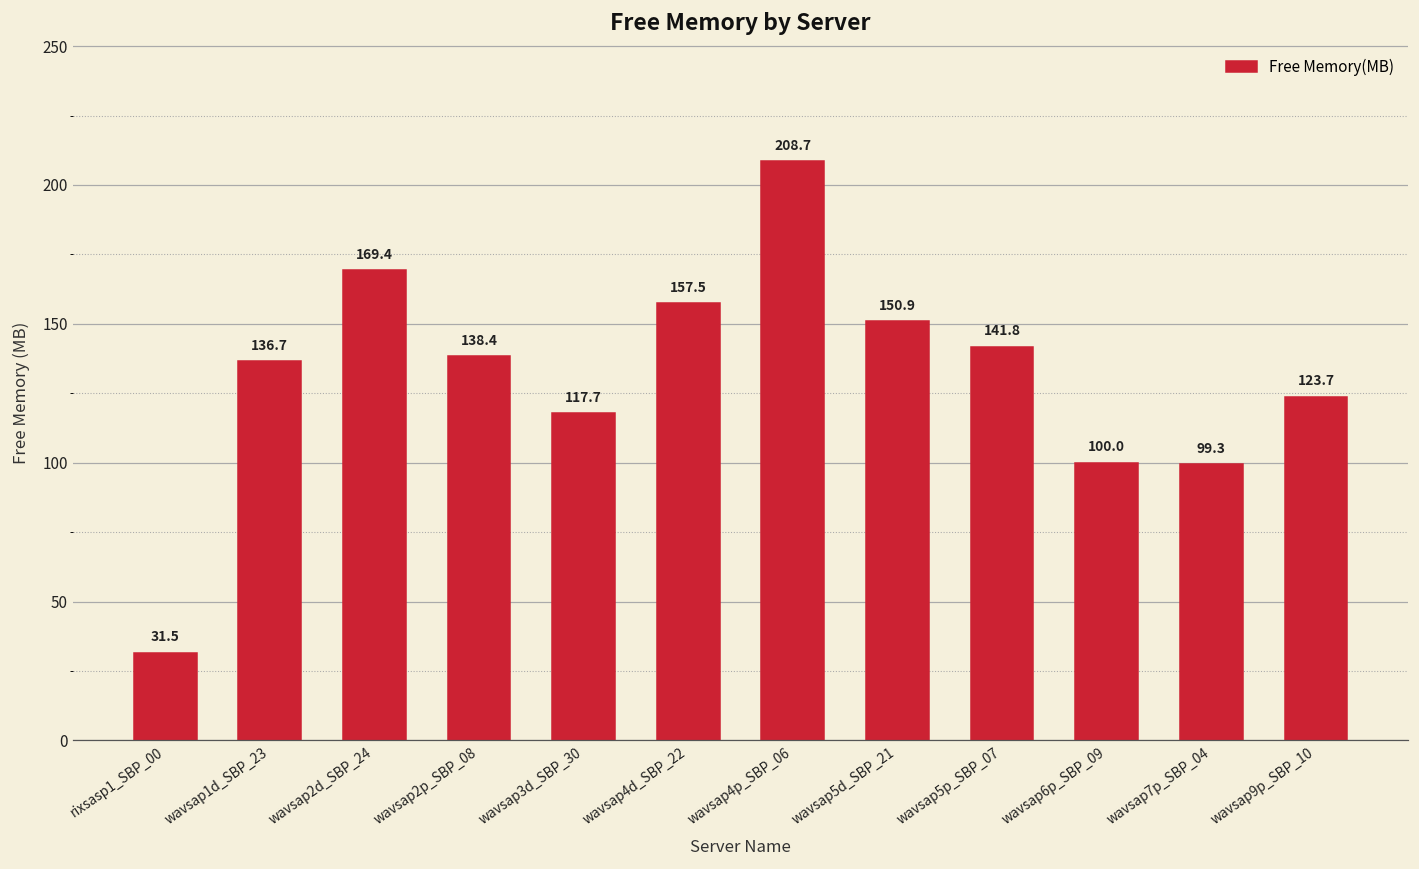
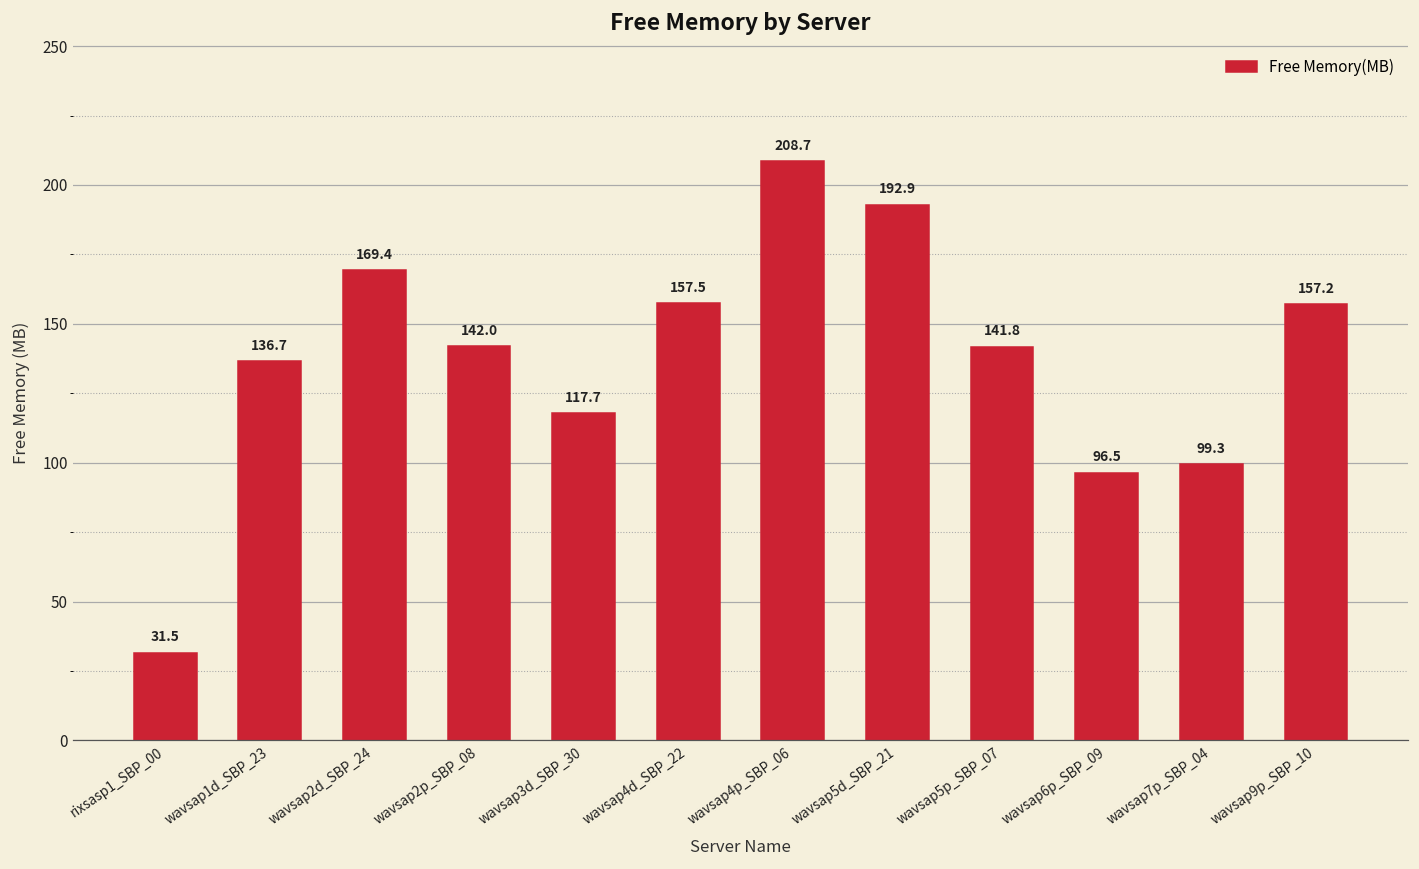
  {
    "rixsasp1_SBP_00": 31.5,
    "wavsap1d_SBP_23": 136.7,
    "wavsap2d_SBP_24": 169.4,
-   "wavsap2p_SBP_08": 138.4,
+   "wavsap2p_SBP_08": 142.0,
    "wavsap3d_SBP_30": 117.7,
    "wavsap4d_SBP_22": 157.5,
    "wavsap4p_SBP_06": 208.7,
-   "wavsap5d_SBP_21": 150.9,
+   "wavsap5d_SBP_21": 192.9,
    "wavsap5p_SBP_07": 141.8,
-   "wavsap6p_SBP_09": 100.0,
+   "wavsap6p_SBP_09": 96.5,
    "wavsap7p_SBP_04": 99.3,
-   "wavsap9p_SBP_10": 123.7
+   "wavsap9p_SBP_10": 157.2
  }
